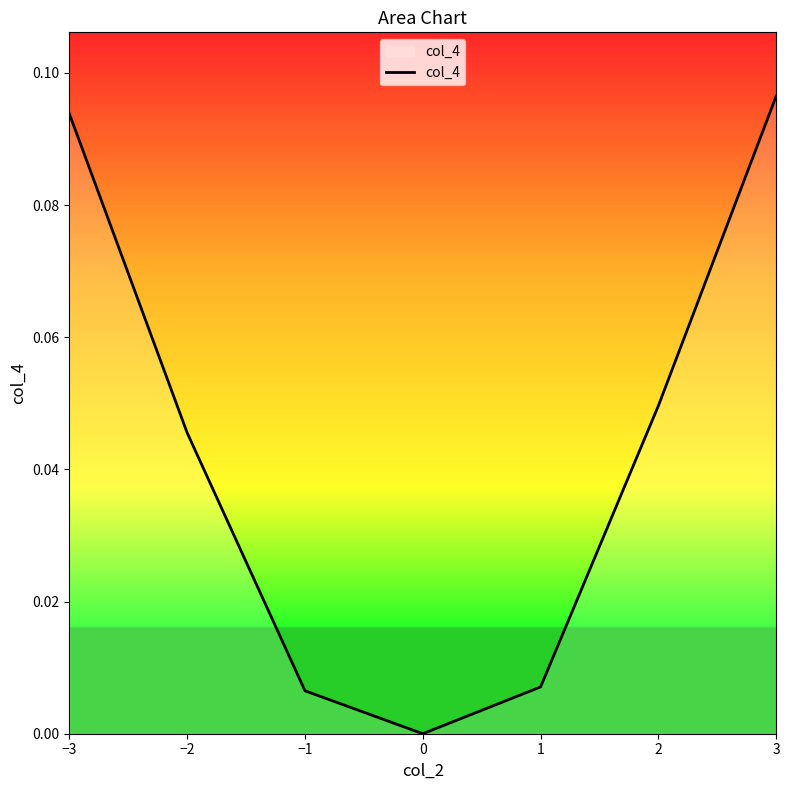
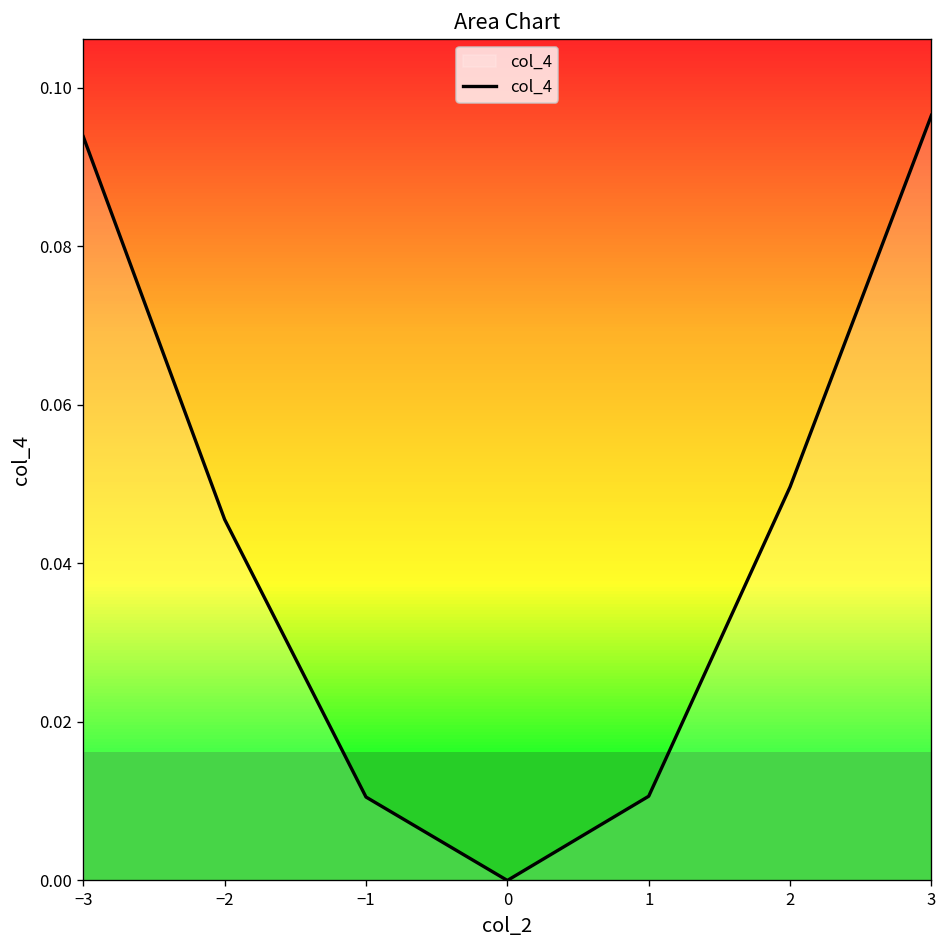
  {
    "−3": 0.094,
    "−2": 0.046,
-   "−1": 0.006,
+   "−1": 0.011,
    "0": 0.000,
-   "1": 0.007,
+   "1": 0.011,
    "2": 0.050,
    "3": 0.097
  }
